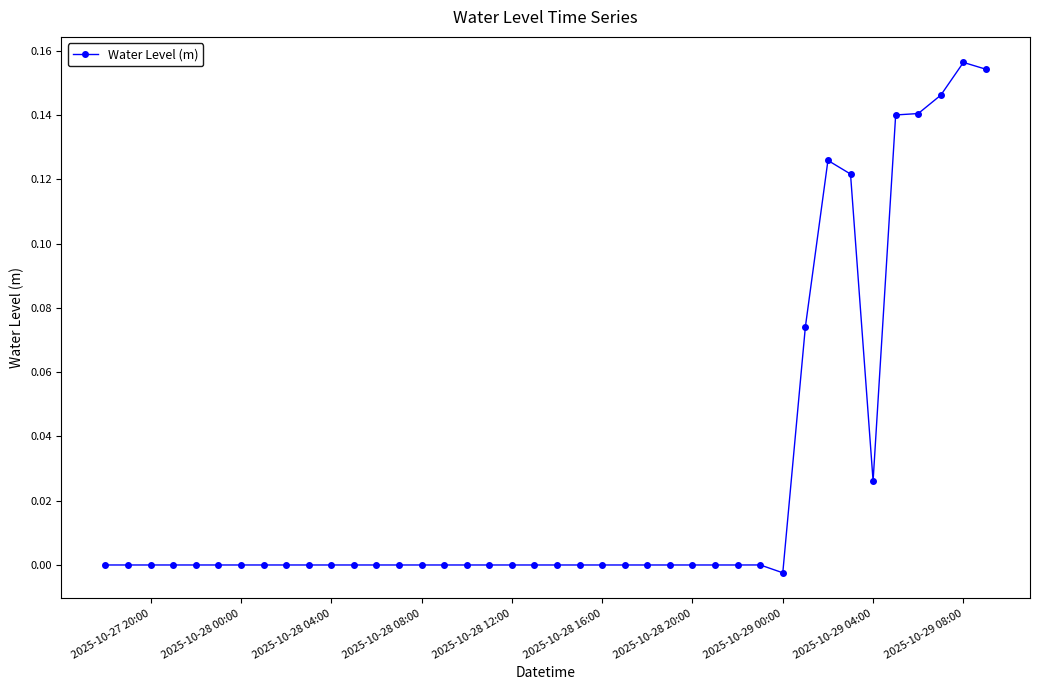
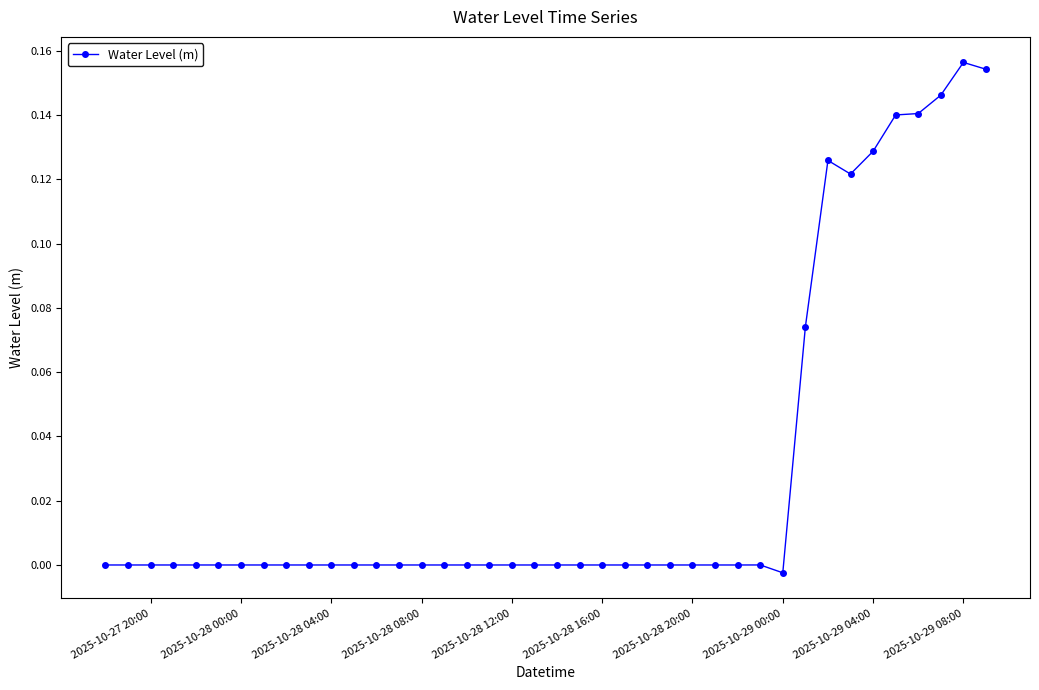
  {
    "2025-10-27 20:00": 0.000,
    "2025-10-28 00:00": 0.000,
    "2025-10-28 04:00": 0.000,
    "2025-10-28 08:00": 0.000,
    "2025-10-28 12:00": 0.000,
    "2025-10-28 16:00": 0.000,
    "2025-10-28 20:00": 0.000,
    "2025-10-29 00:00": -0.002,
-   "2025-10-29 04:00": 0.026,
+   "2025-10-29 04:00": 0.129,
    "2025-10-29 08:00": 0.156
  }
